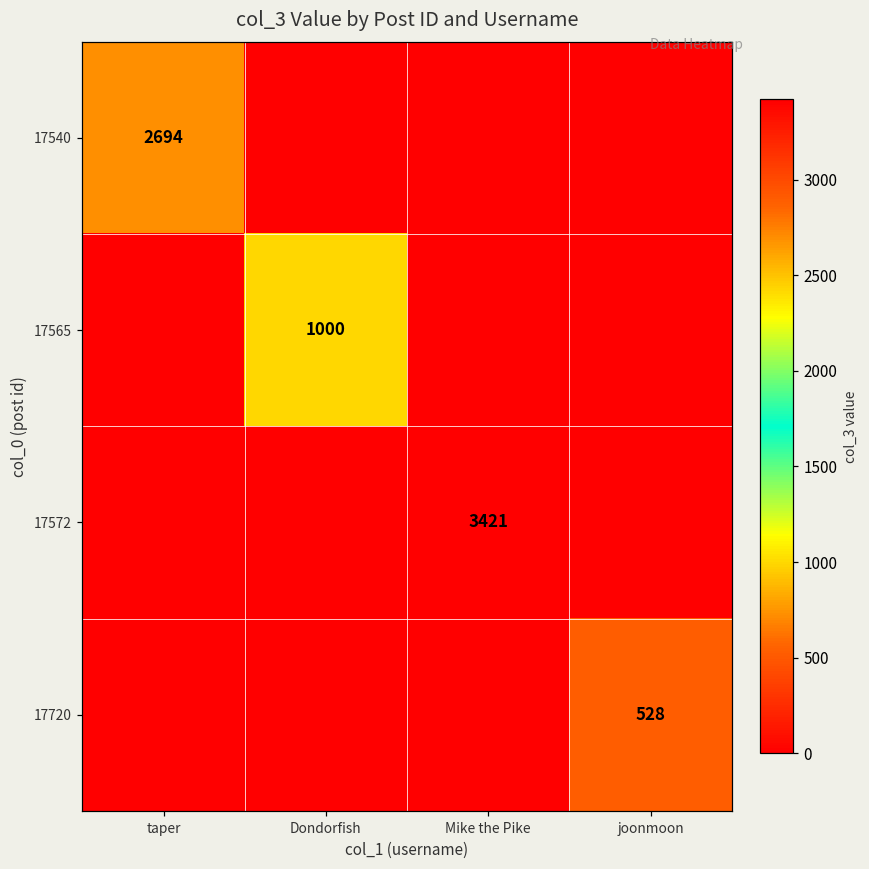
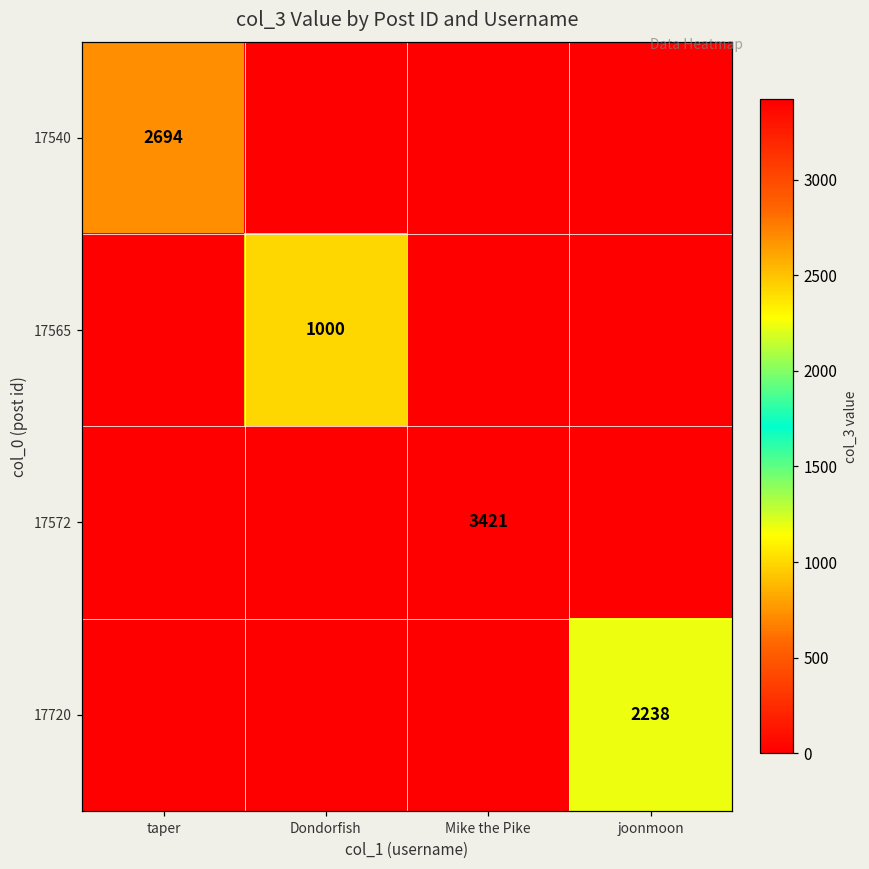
  {
    "17540": {
      "taper": 2694
    },
    "17565": {
      "Dondorfish": 1000
    },
    "17572": {
      "Mike the Pike": 3421
    },
    "17720": {
-     "joonmoon": 528
+     "joonmoon": 2238
    }
  }
